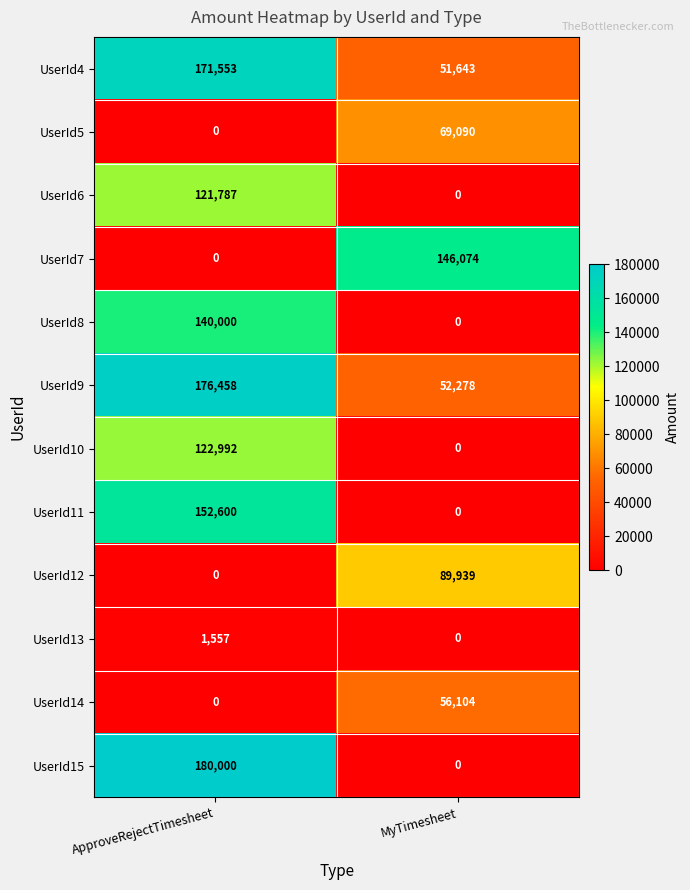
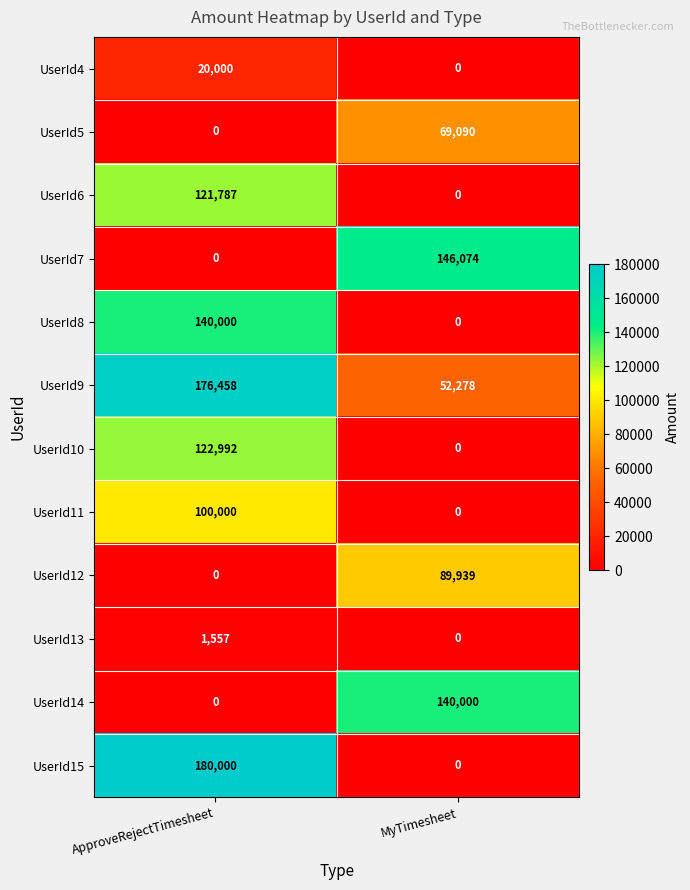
  {
    "UserId4": {
-     "ApproveRejectTimesheet": "171,553",
-     "MyTimesheet": "51,643"
+     "ApproveRejectTimesheet": "20,000",
+     "MyTimesheet": "0"
    },
    "UserId5": {
      "ApproveRejectTimesheet": "0",
      "MyTimesheet": "69,090"
    },
    "UserId6": {
      "ApproveRejectTimesheet": "121,787",
      "MyTimesheet": "0"
    },
    "UserId7": {
      "ApproveRejectTimesheet": "0",
      "MyTimesheet": "146,074"
    },
    "UserId8": {
      "ApproveRejectTimesheet": "140,000",
      "MyTimesheet": "0"
    },
    "UserId9": {
      "ApproveRejectTimesheet": "176,458",
      "MyTimesheet": "52,278"
    },
    "UserId10": {
      "ApproveRejectTimesheet": "122,992",
      "MyTimesheet": "0"
    },
    "UserId11": {
-     "ApproveRejectTimesheet": "152,600",
+     "ApproveRejectTimesheet": "100,000",
      "MyTimesheet": "0"
    },
    "UserId12": {
      "ApproveRejectTimesheet": "0",
      "MyTimesheet": "89,939"
    },
    "UserId13": {
      "ApproveRejectTimesheet": "1,557",
      "MyTimesheet": "0"
    },
    "UserId14": {
      "ApproveRejectTimesheet": "0",
-     "MyTimesheet": "56,104"
+     "MyTimesheet": "140,000"
    },
    "UserId15": {
      "ApproveRejectTimesheet": "180,000",
      "MyTimesheet": "0"
    }
  }
